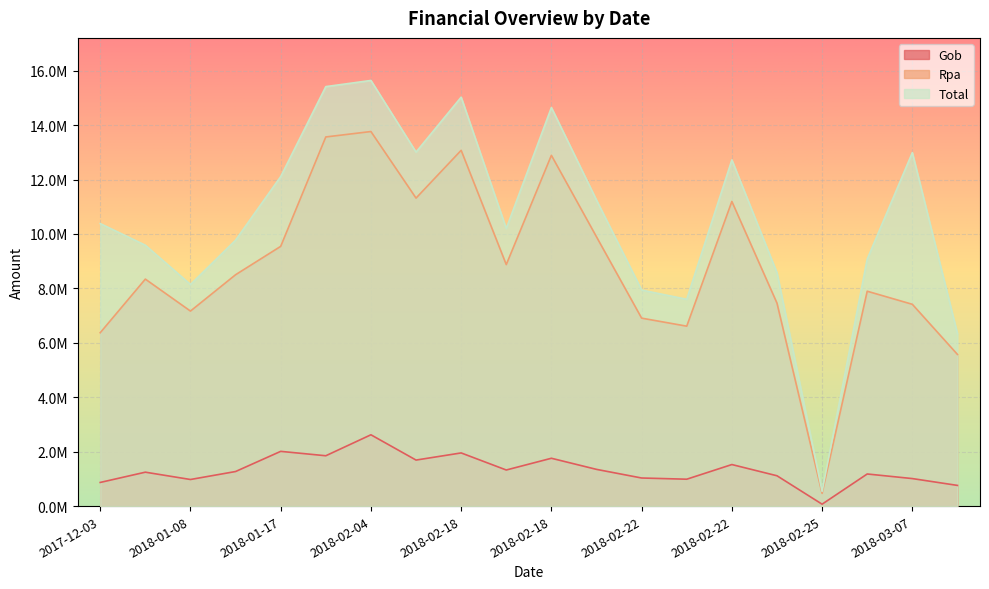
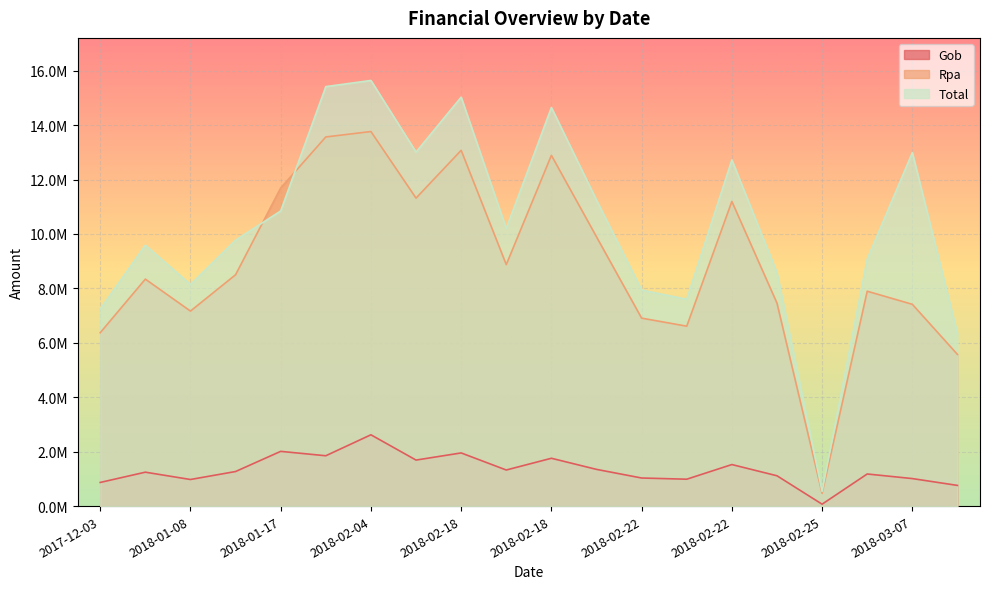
  {
    "Gob": {
      "2017-12-03": 900000,
      "2018-01-17": 2000000,
      "2018-02-04": 2600000,
      "2018-03-07": 1000000
    },
    "Rpa": {
      "2017-12-03": 6400000,
-     "2018-01-17": 9500000,
+     "2018-01-17": 11700000,
      "2018-02-04": 13800000,
      "2018-03-07": 7400000
    },
    "Total": {
-     "2017-12-03": 10400000,
-     "2018-01-17": 12100000,
+     "2017-12-03": 7200000,
+     "2018-01-17": 10800000,
      "2018-02-04": 15600000,
      "2018-03-07": 13000000
    }
  }
